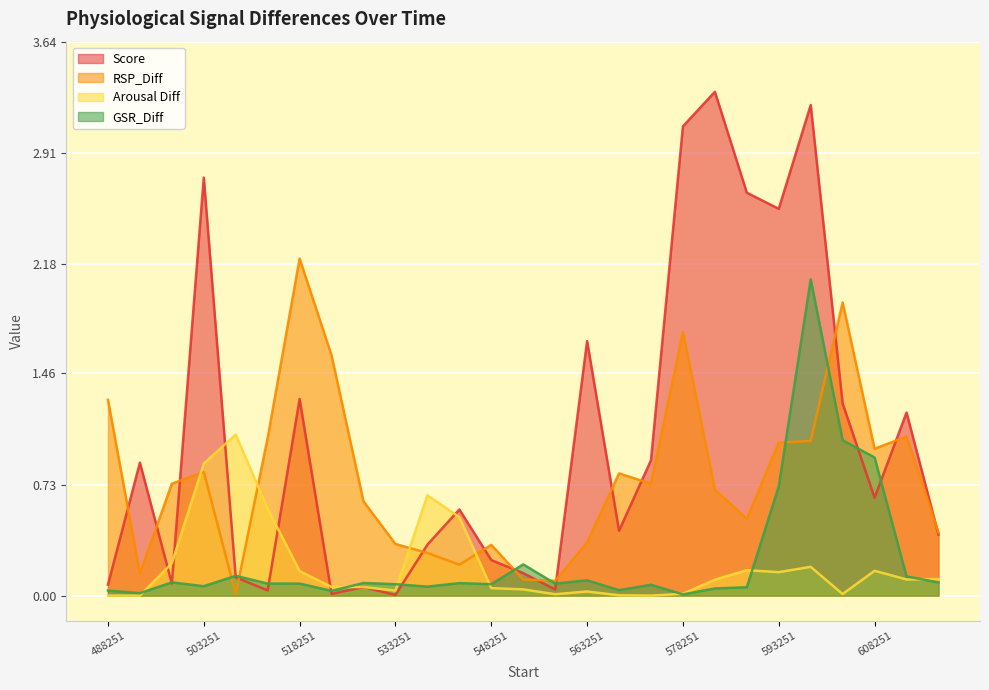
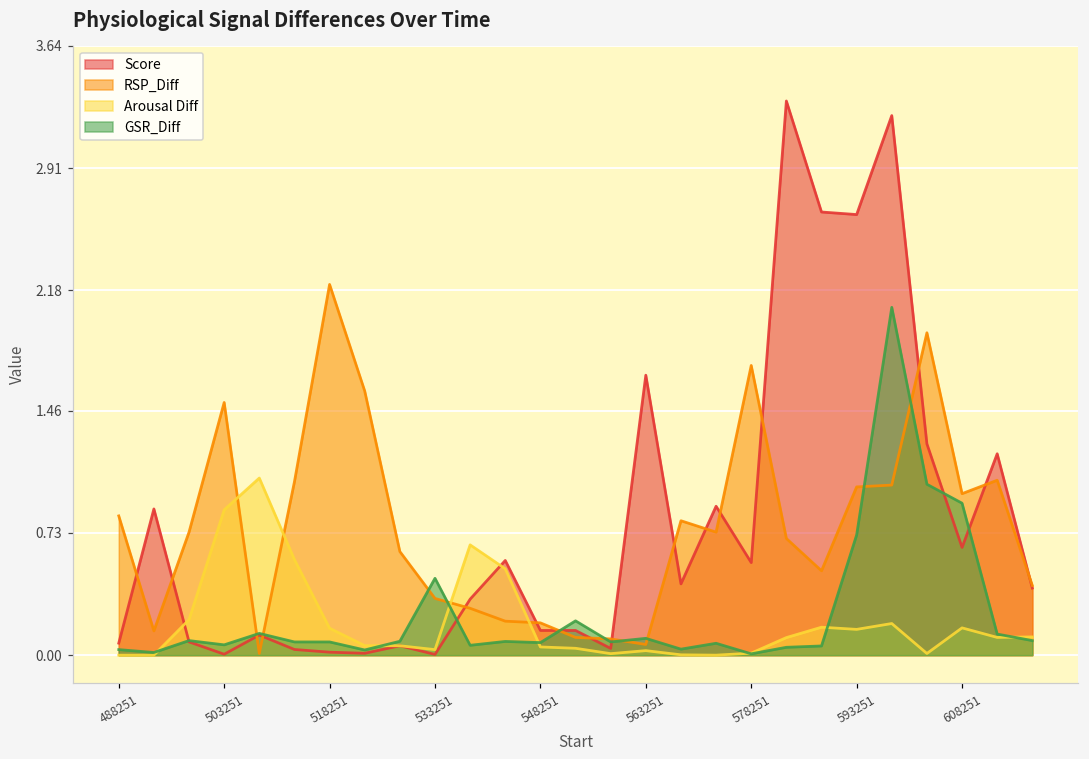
  {
    "Score": {
      "488251": 0.07,
-     "503251": 2.75,
-     "518251": 1.29,
+     "503251": 0.01,
+     "518251": 0.02,
      "533251": 0.00,
-     "548251": 0.23,
+     "548251": 0.15,
      "563251": 1.67,
-     "578251": 3.08,
-     "593251": 2.54,
+     "578251": 0.55,
+     "593251": 2.63,
      "608251": 0.64
    },
    "RSP_Diff": {
-     "488251": 1.29,
-     "503251": 0.81,
+     "488251": 0.83,
+     "503251": 1.51,
      "518251": 2.21,
      "533251": 0.34,
-     "548251": 0.33,
-     "563251": 0.35,
+     "548251": 0.19,
+     "563251": 0.06,
      "578251": 1.73,
      "593251": 1.01,
      "608251": 0.96
    },
    "Arousal Diff": {
      "488251": 0.00,
      "503251": 0.87,
      "518251": 0.16,
      "533251": 0.03,
      "548251": 0.05,
      "563251": 0.03,
      "593251": 0.15,
      "608251": 0.16
    },
    "GSR_Diff": {
      "488251": 0.03,
      "503251": 0.06,
      "518251": 0.08,
-     "533251": 0.08,
+     "533251": 0.46,
      "548251": 0.08,
      "563251": 0.10,
      "593251": 0.72,
      "608251": 0.91
    }
  }
